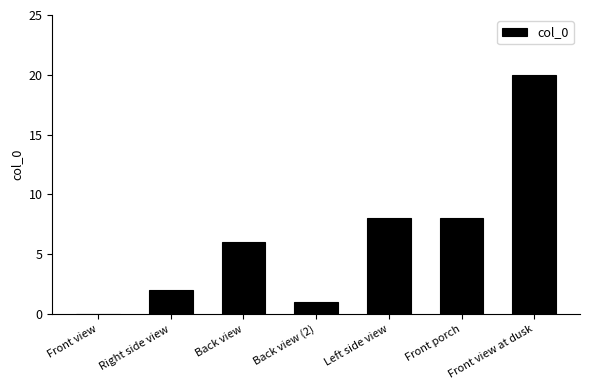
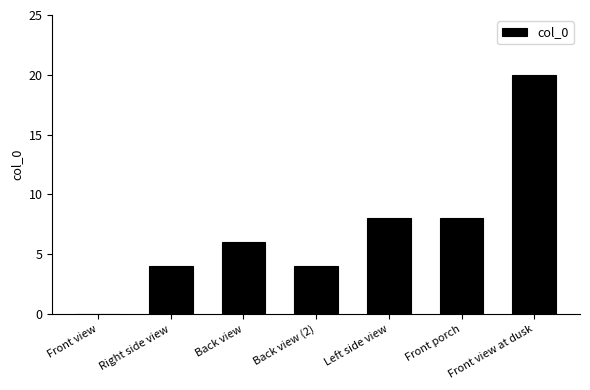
  {
    "Front view": 0,
-   "Right side view": 2,
+   "Right side view": 4,
    "Back view": 6,
-   "Back view (2)": 1,
+   "Back view (2)": 4,
    "Left side view": 8,
    "Front porch": 8,
    "Front view at dusk": 20
  }
